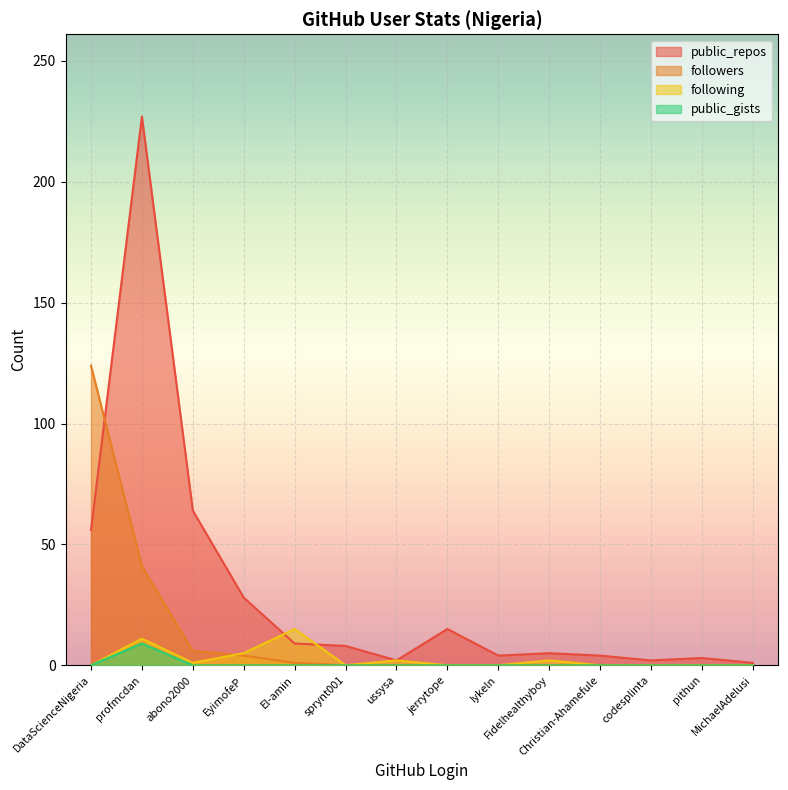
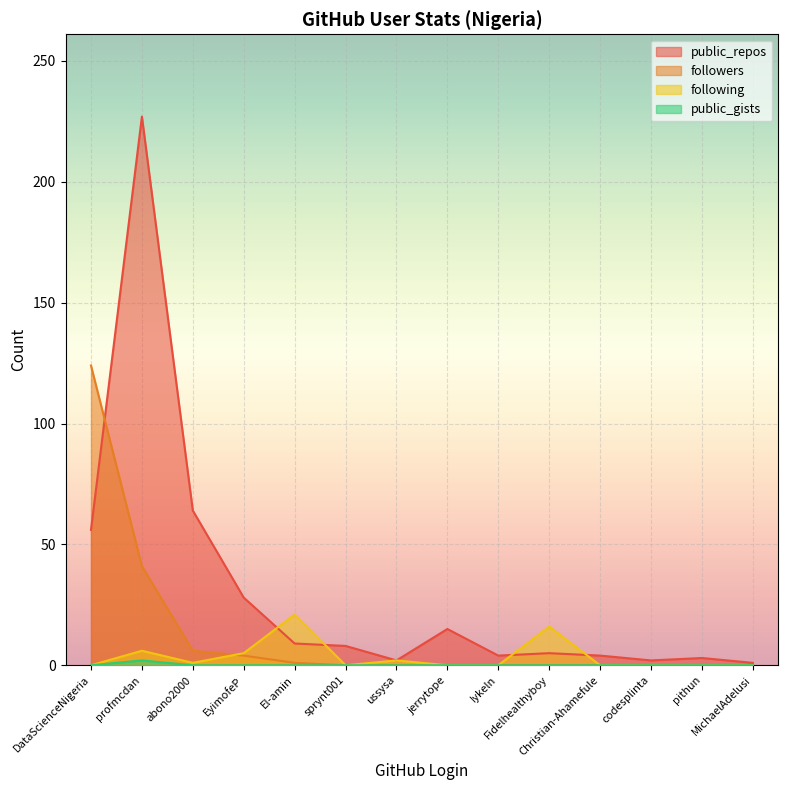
  {
    "following": {
-     "profmcdan": 11,
-     "El-amin": 15,
-     "Fidelhealthyboy": 2
+     "profmcdan": 6,
+     "El-amin": 21,
+     "Fidelhealthyboy": 16
    },
    "public_gists": {
-     "profmcdan": 9,
+     "profmcdan": 2,
      "EyimofeP": 0
    }
  }
